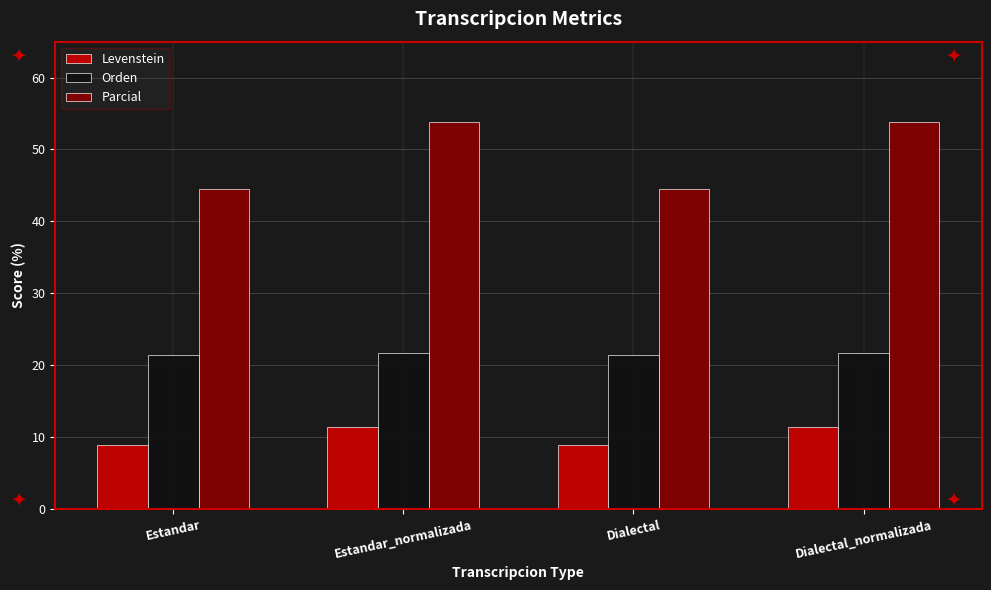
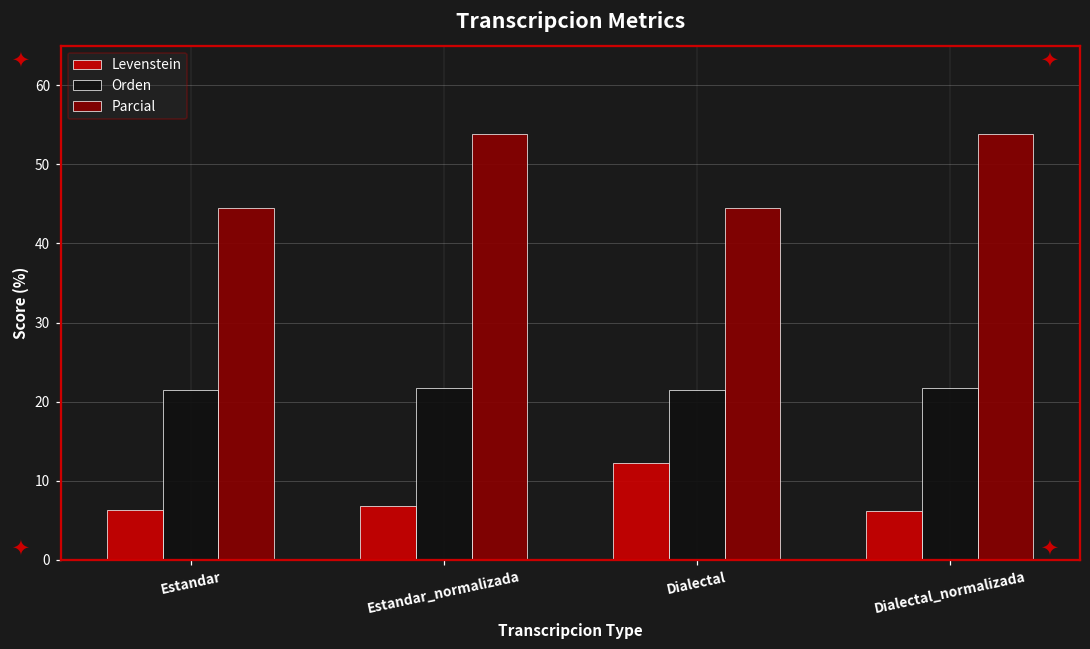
  {
    "Levenstein": {
-     "Estandar": 9,
-     "Estandar_normalizada": 11,
-     "Dialectal": 9,
-     "Dialectal_normalizada": 11
+     "Estandar": 6,
+     "Estandar_normalizada": 7,
+     "Dialectal": 12,
+     "Dialectal_normalizada": 6
    },
    "Orden": {
      "Estandar": 21,
      "Estandar_normalizada": 22,
      "Dialectal": 21,
      "Dialectal_normalizada": 22
    },
    "Parcial": {
      "Estandar": 44,
      "Estandar_normalizada": 54,
      "Dialectal": 44,
      "Dialectal_normalizada": 54
    }
  }
